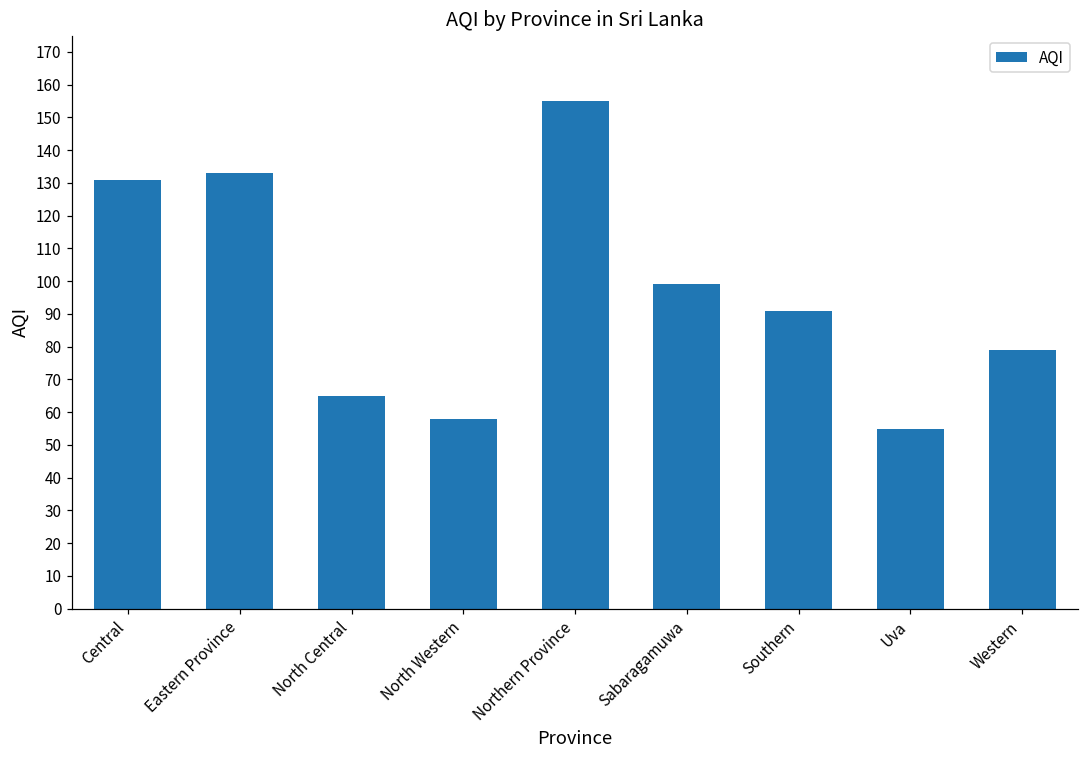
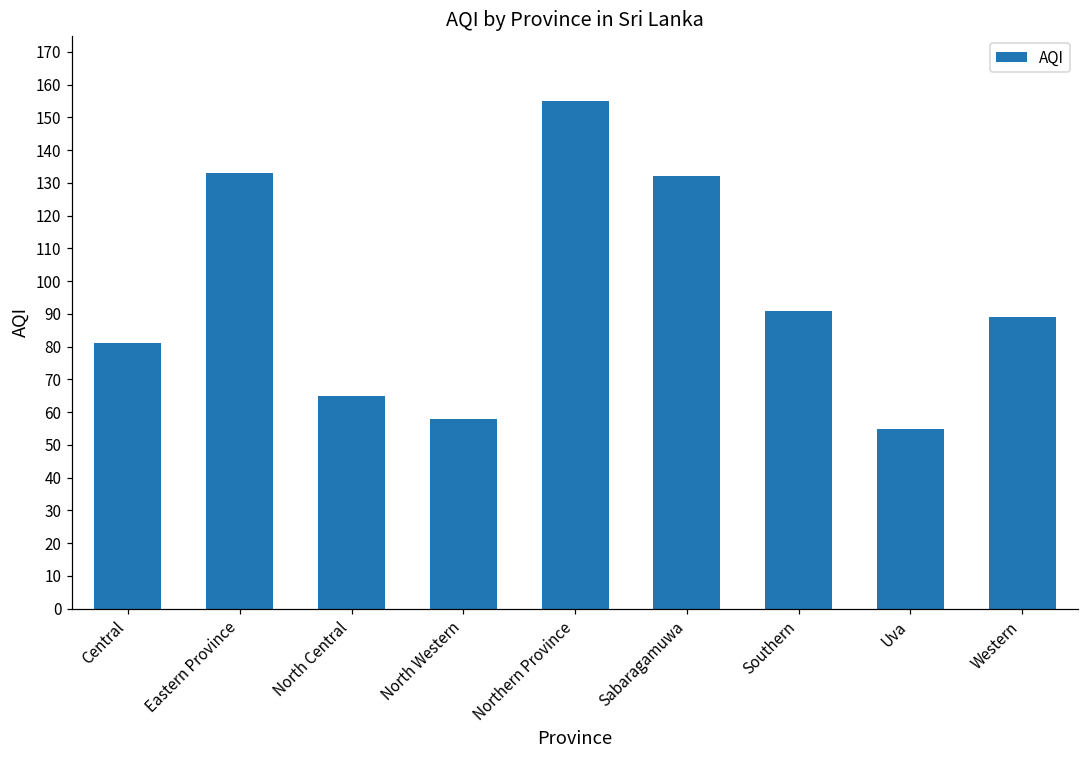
  {
-   "Central": 131,
+   "Central": 81,
    "Eastern Province": 133,
    "North Central": 65,
    "North Western": 58,
    "Northern Province": 155,
-   "Sabaragamuwa": 99,
+   "Sabaragamuwa": 132,
    "Southern": 91,
    "Uva": 55,
-   "Western": 79
+   "Western": 89
  }
